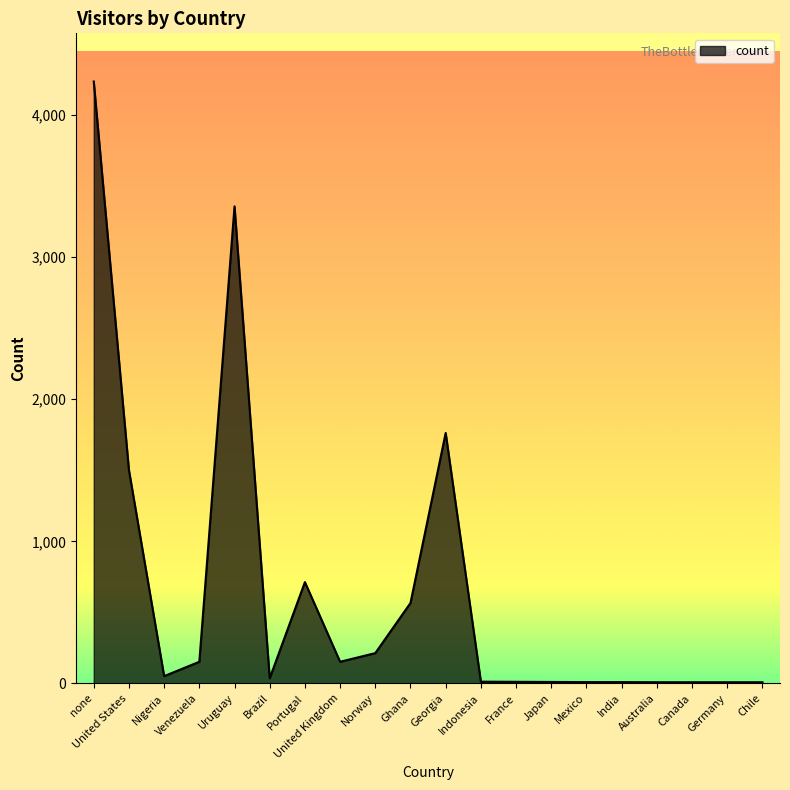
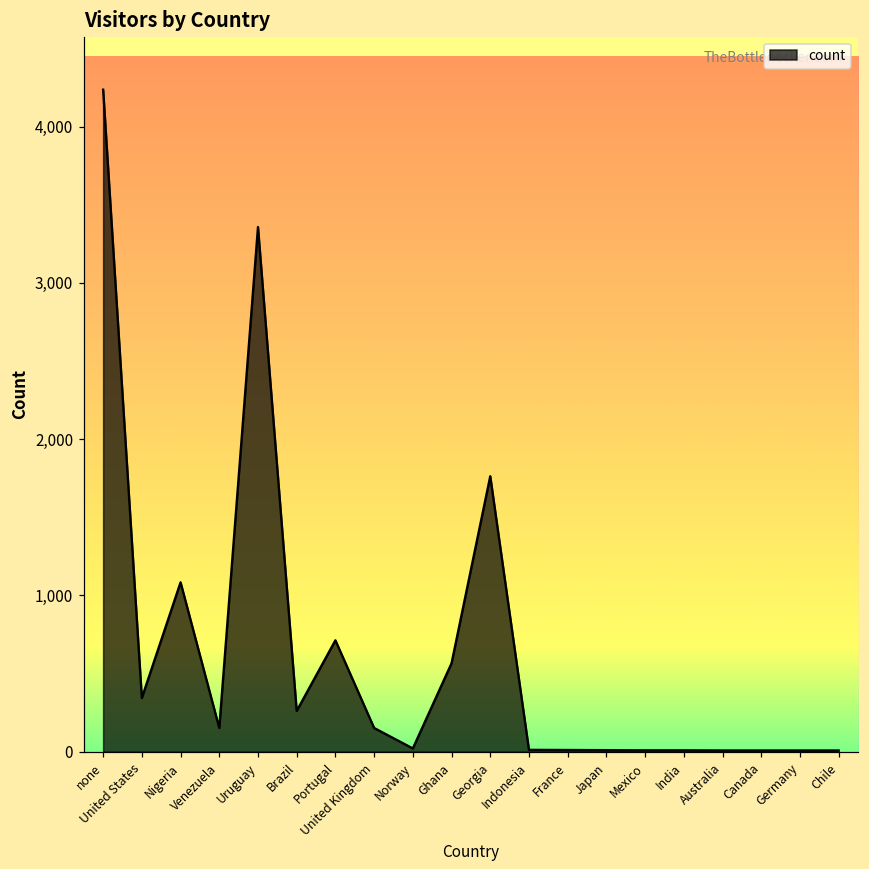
  {
    "none": "4,240",
-   "United States": "1,500",
-   "Nigeria": "50",
+   "United States": "340",
+   "Nigeria": "1,080",
    "Venezuela": "150",
    "Uruguay": "3,360",
-   "Brazil": "40",
+   "Brazil": "260",
    "Portugal": "710",
    "United Kingdom": "150",
-   "Norway": "210",
+   "Norway": "20",
    "Ghana": "570",
    "Georgia": "1,760",
    "Indonesia": "10",
    "France": "10",
    "Japan": "10",
    "Mexico": "10",
    "India": "10",
    "Australia": "10",
    "Canada": "10",
    "Germany": "10",
    "Chile": "10"
  }
